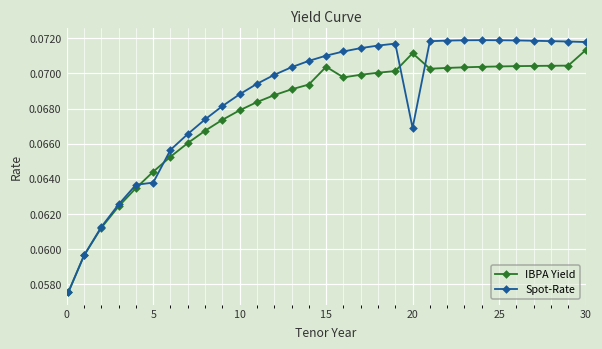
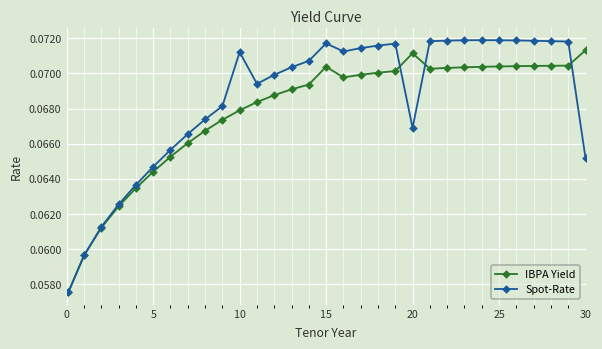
  {
    "IBPA Yield": {
      "5": 0.0644,
      "10": 0.0679,
      "15": 0.0704,
      "20": 0.0712,
      "25": 0.0704,
      "30": 0.0713
    },
    "Spot-Rate": {
-     "5": 0.0638,
-     "10": 0.0688,
-     "15": 0.0710,
+     "5": 0.0647,
+     "10": 0.0712,
+     "15": 0.0717,
      "20": 0.0669,
      "25": 0.0719,
-     "30": 0.0718
+     "30": 0.0652
    }
  }
